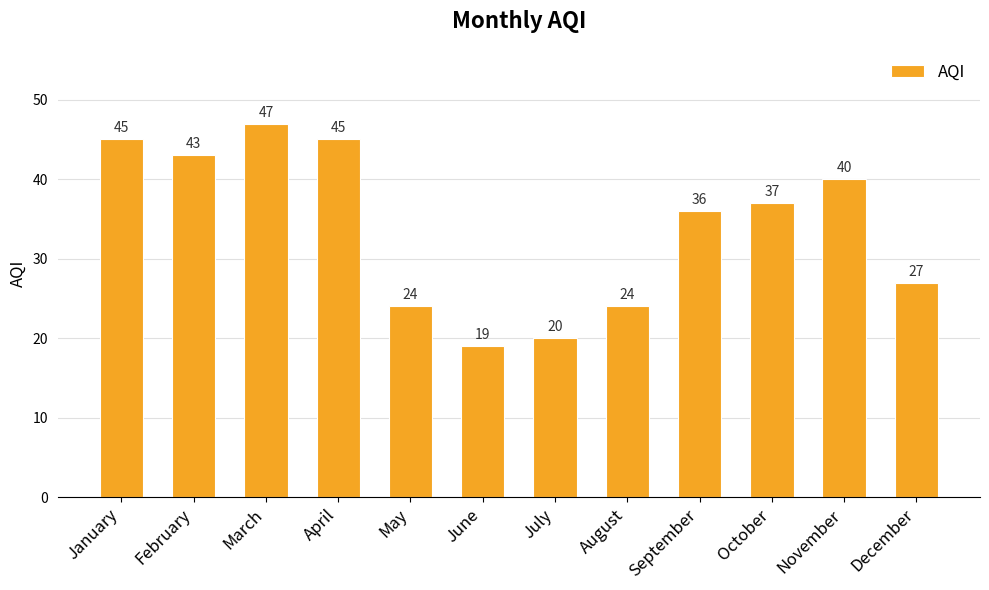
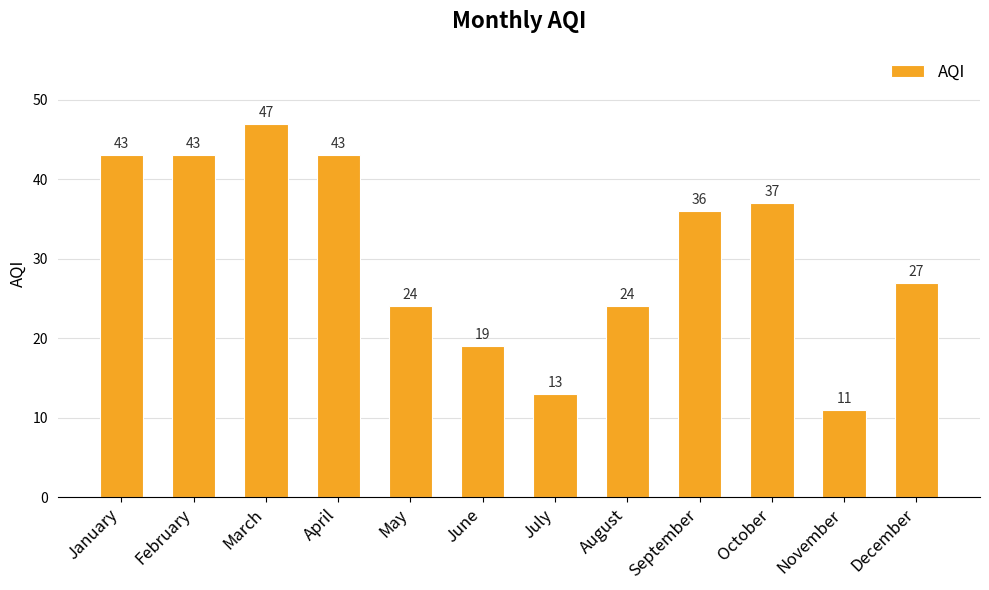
  {
-   "January": 45,
+   "January": 43,
    "February": 43,
    "March": 47,
-   "April": 45,
+   "April": 43,
    "May": 24,
    "June": 19,
-   "July": 20,
+   "July": 13,
    "August": 24,
    "September": 36,
    "October": 37,
-   "November": 40,
+   "November": 11,
    "December": 27
  }
